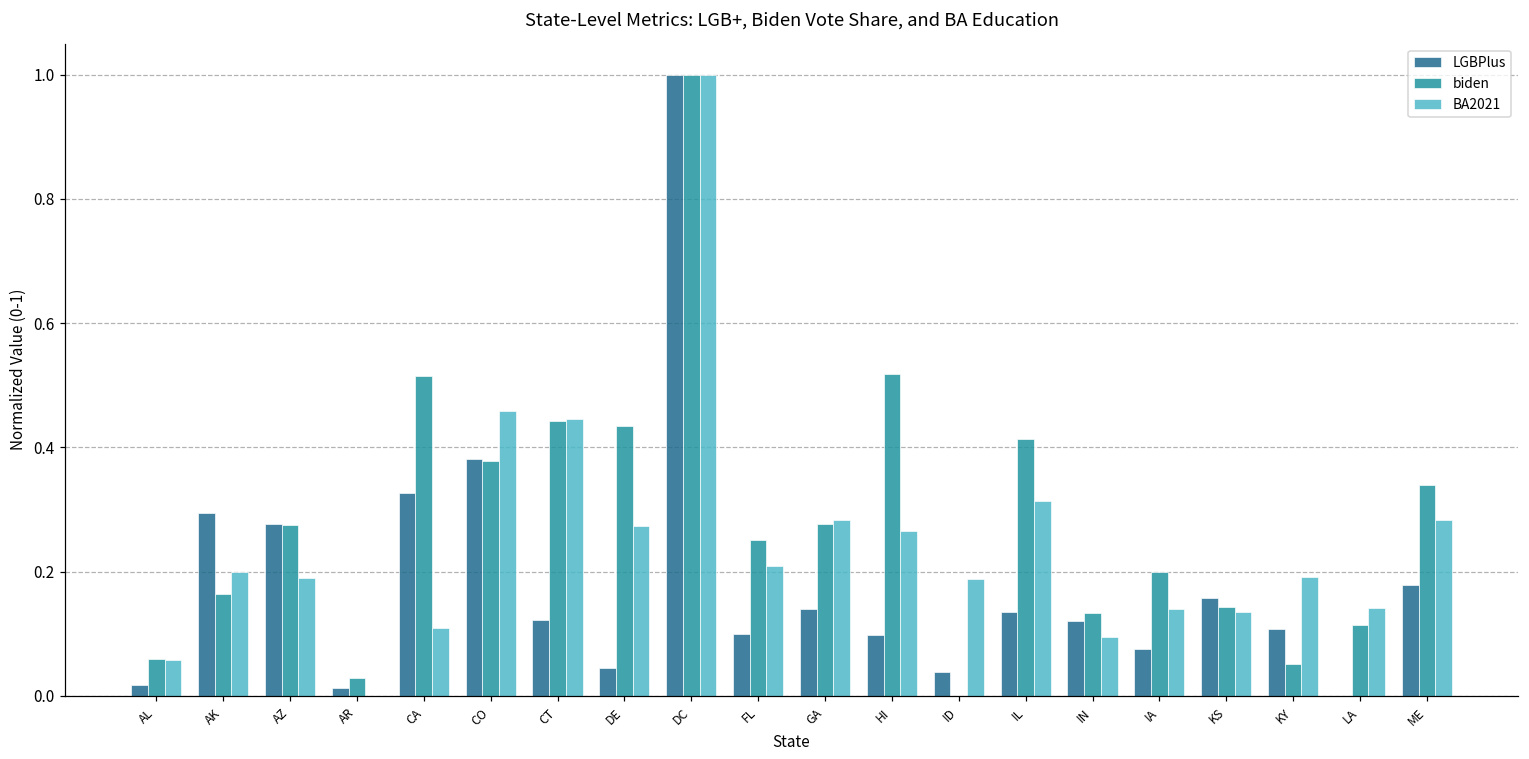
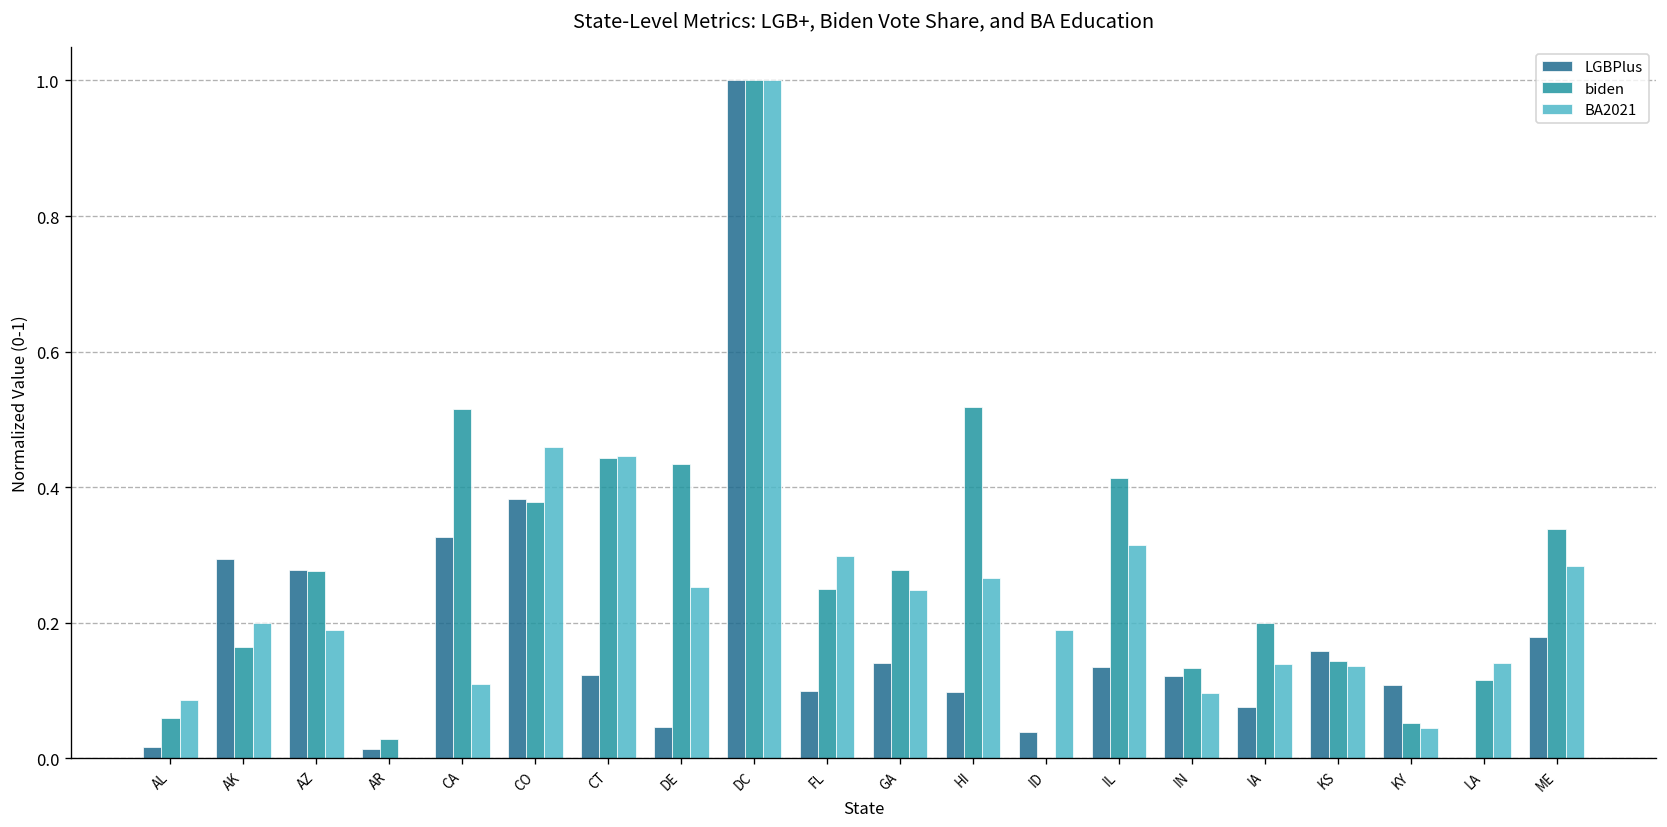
  {
    "BA2021": {
-     "AL": 0.06,
+     "AL": 0.09,
      "AK": 0.20,
      "AZ": 0.19,
      "AR": 0.00,
      "CA": 0.11,
      "CO": 0.46,
      "CT": 0.45,
-     "DE": 0.27,
+     "DE": 0.25,
      "DC": 1.00,
-     "FL": 0.21,
-     "GA": 0.28,
+     "FL": 0.30,
+     "GA": 0.25,
      "HI": 0.27,
      "ID": 0.19,
      "IL": 0.31,
      "IN": 0.10,
      "IA": 0.14,
      "KS": 0.14,
-     "KY": 0.19,
+     "KY": 0.05,
      "LA": 0.14,
      "ME": 0.28
    }
  }
